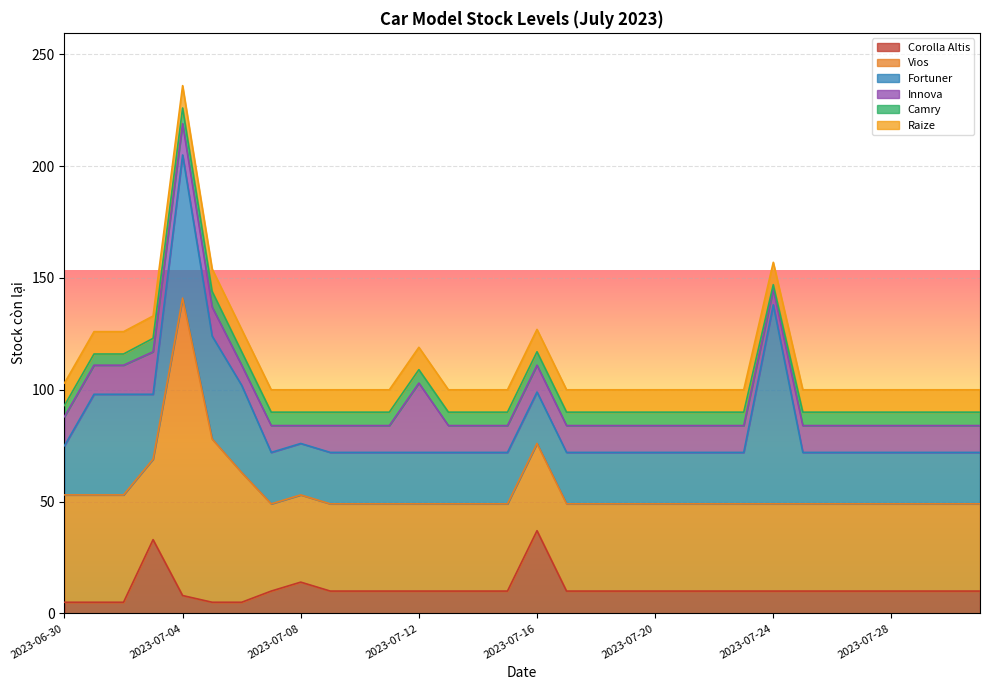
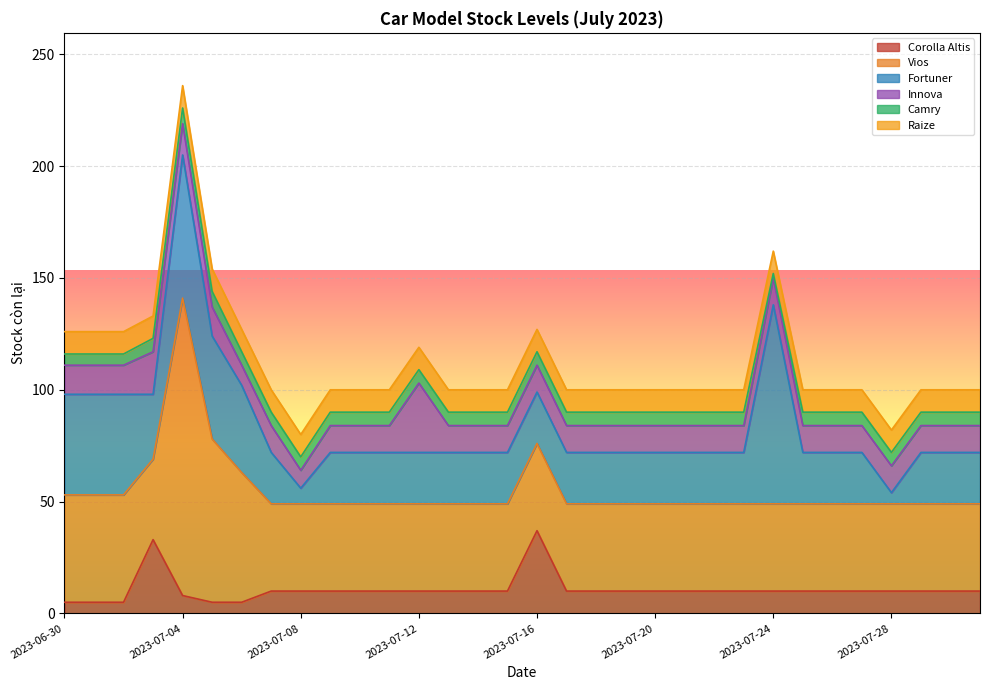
  {
    "Corolla Altis": {
      "2023-06-30": 5,
      "2023-07-04": 8,
-     "2023-07-08": 14,
+     "2023-07-08": 10,
      "2023-07-12": 10,
      "2023-07-16": 37,
      "2023-07-20": 10,
      "2023-07-24": 10,
      "2023-07-28": 10
    },
    "Fortuner": {
-     "2023-06-30": 22,
+     "2023-06-30": 45,
      "2023-07-04": 64,
-     "2023-07-08": 23,
+     "2023-07-08": 7,
      "2023-07-12": 23,
      "2023-07-16": 23,
      "2023-07-20": 23,
      "2023-07-24": 89,
-     "2023-07-28": 23
+     "2023-07-28": 5
    },
    "Innova": {
      "2023-06-30": 13,
      "2023-07-04": 14,
      "2023-07-08": 8,
      "2023-07-12": 31,
      "2023-07-16": 12,
      "2023-07-20": 12,
-     "2023-07-24": 7,
+     "2023-07-24": 12,
      "2023-07-28": 12
    },
    "Camry": {
      "2023-06-30": 5,
      "2023-07-04": 7,
      "2023-07-08": 6,
      "2023-07-12": 6,
      "2023-07-16": 6,
      "2023-07-20": 6,
      "2023-07-24": 2,
      "2023-07-28": 6
    }
  }
